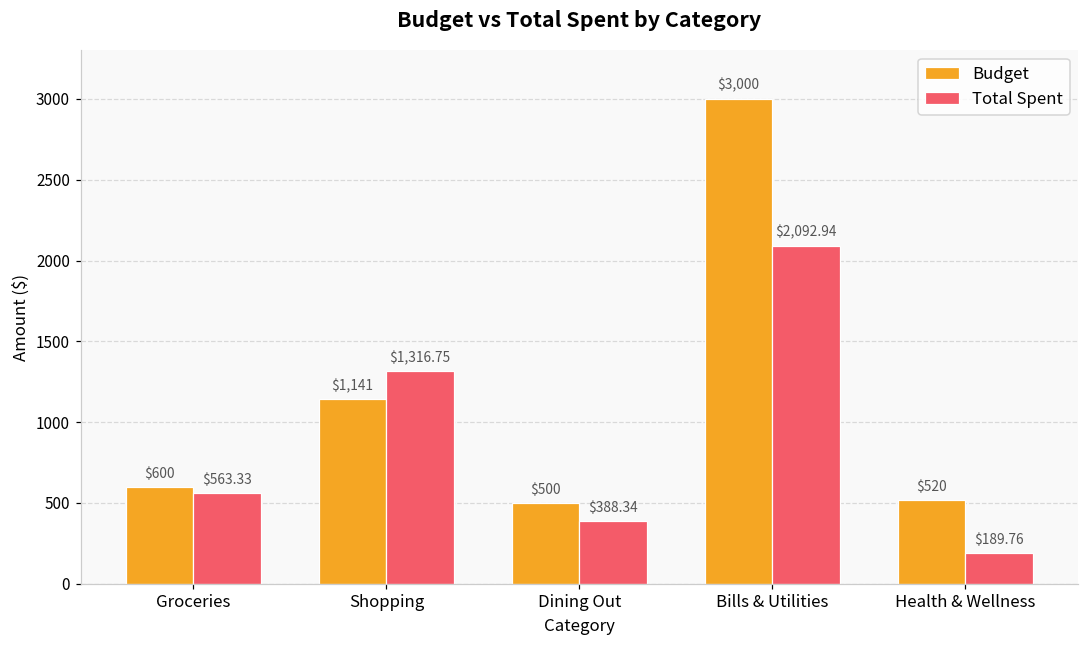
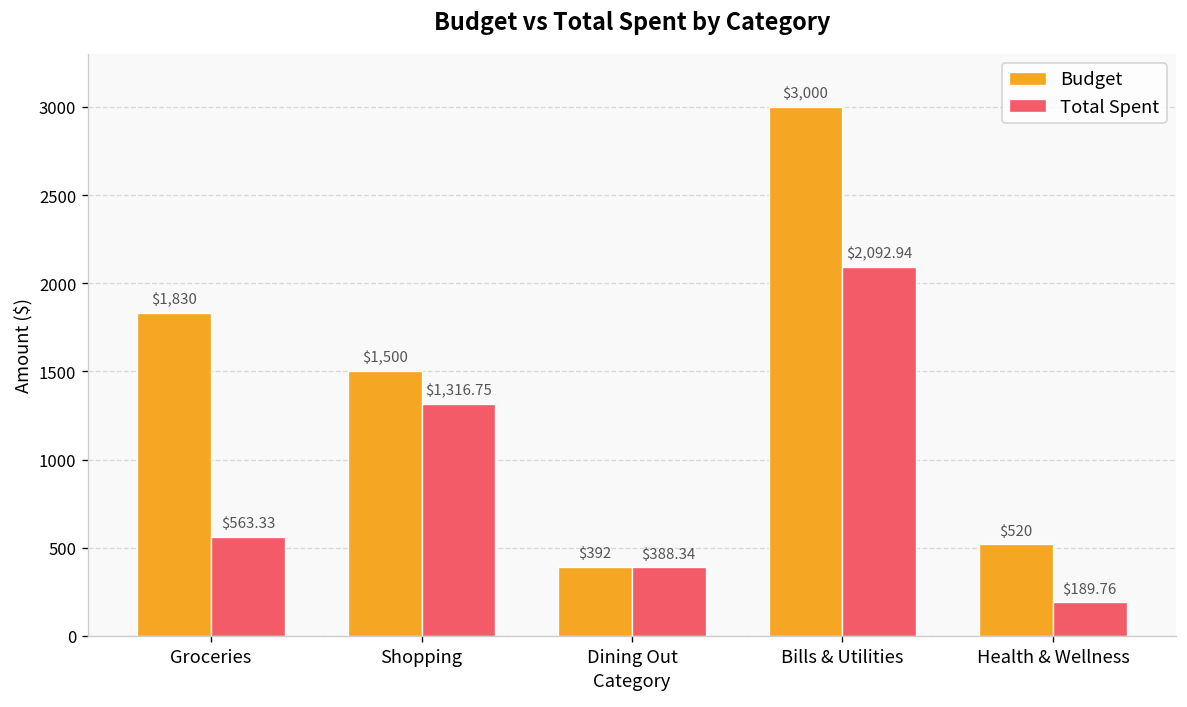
  {
    "Budget": {
-     "Groceries": "$600",
-     "Shopping": "$1,141",
-     "Dining Out": "$500",
+     "Groceries": "$1,830",
+     "Shopping": "$1,500",
+     "Dining Out": "$392",
      "Bills & Utilities": "$3,000",
      "Health & Wellness": "$520"
    },
    "Total Spent": {
      "Groceries": "$563.33",
      "Shopping": "$1,316.75",
      "Dining Out": "$388.34",
      "Bills & Utilities": "$2,092.94",
      "Health & Wellness": "$189.76"
    }
  }
